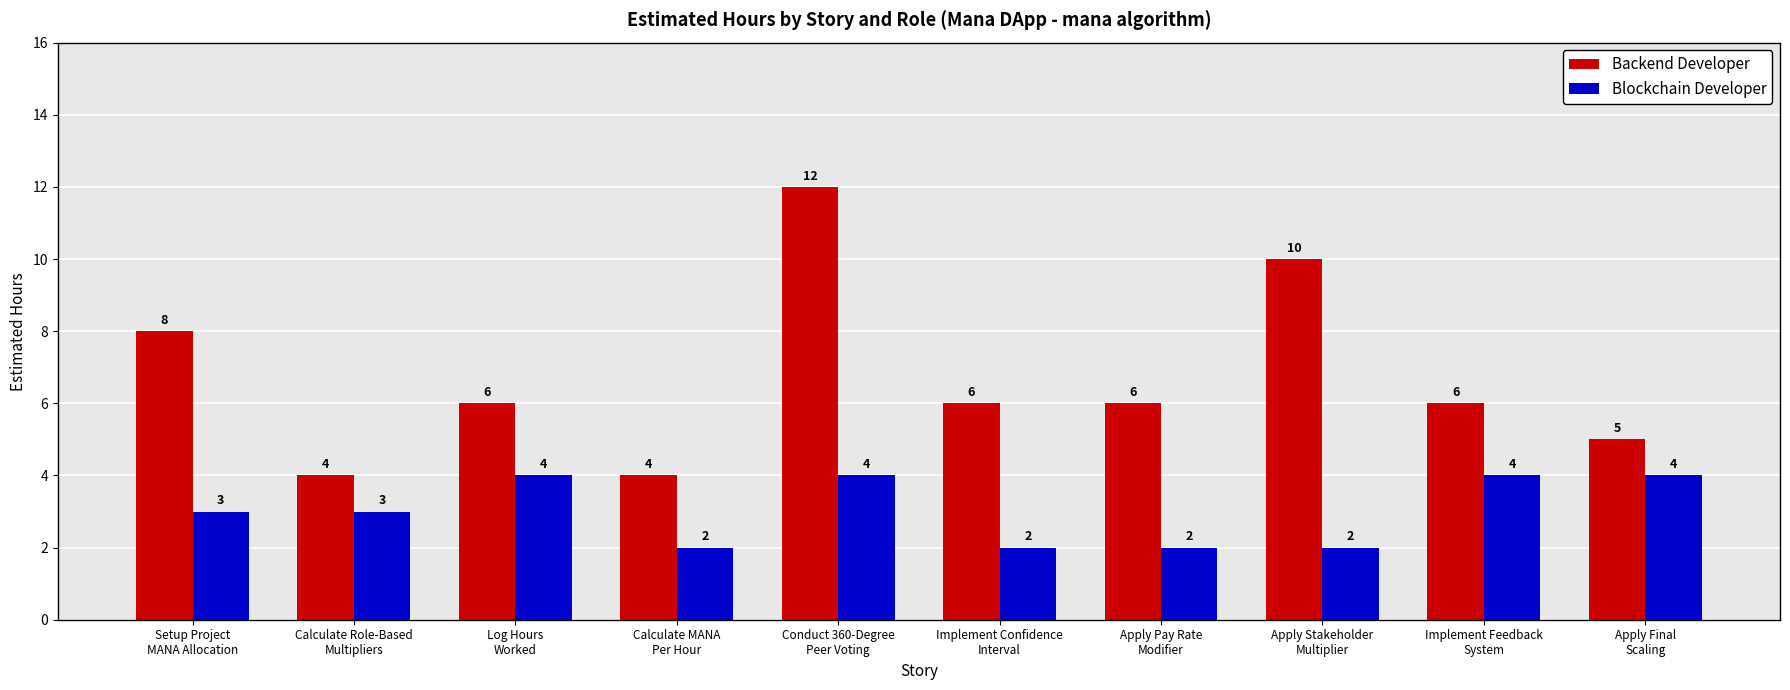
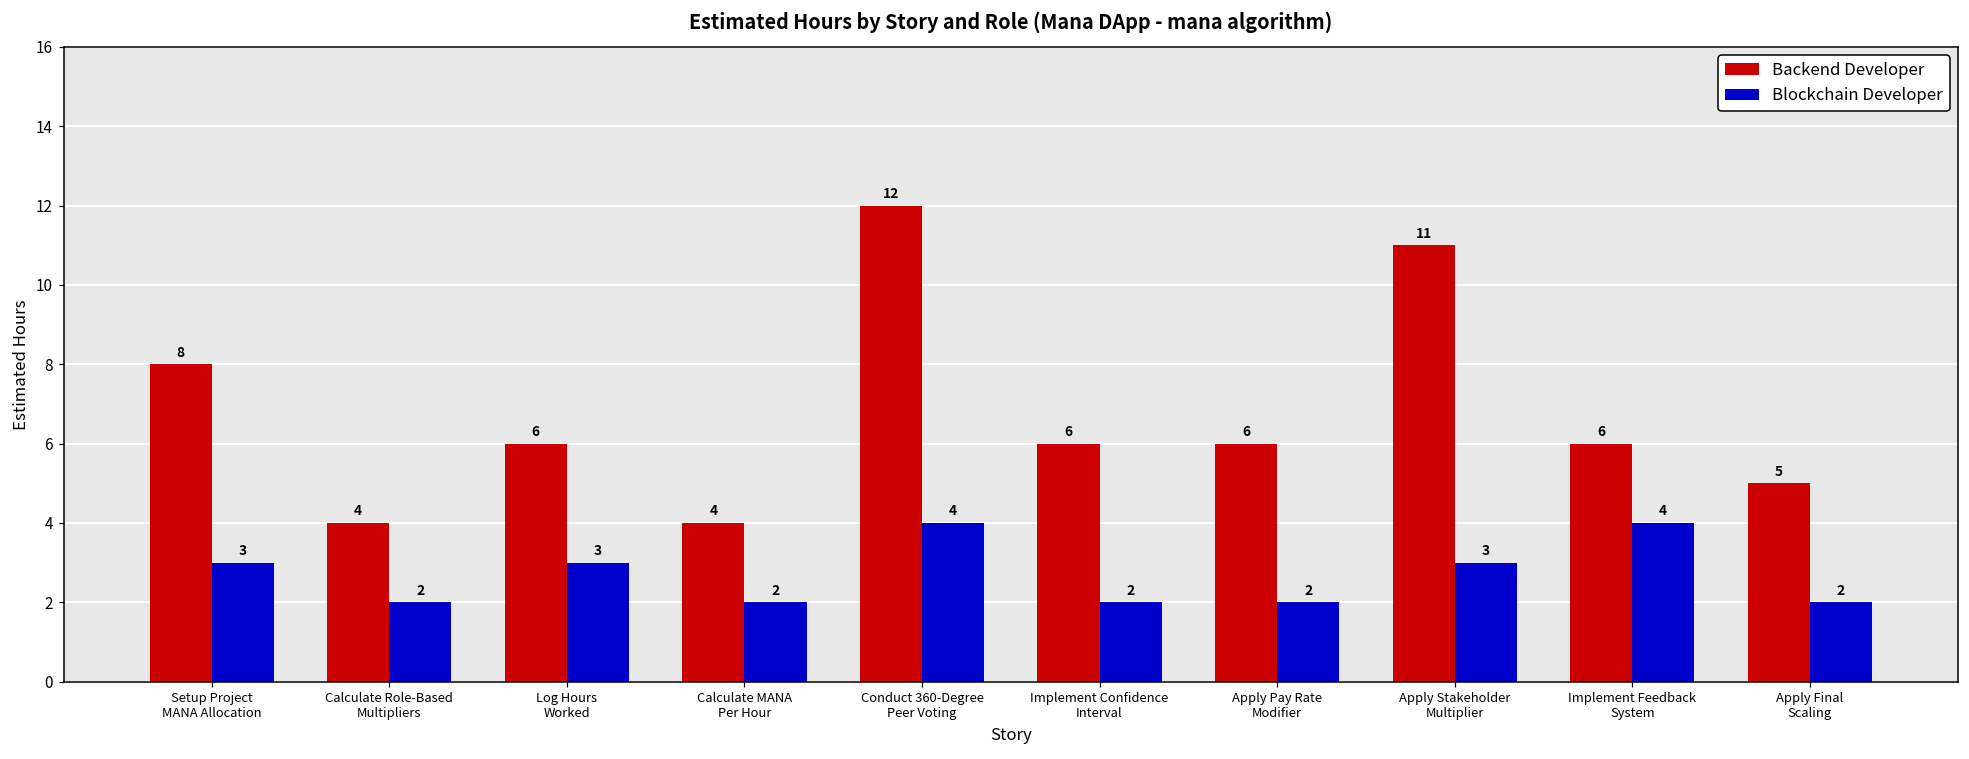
  {
    "Backend Developer": {
      "Setup Project MANA Allocation": 8,
      "Calculate Role-Based Multipliers": 4,
      "Log Hours Worked": 6,
      "Calculate MANA Per Hour": 4,
      "Conduct 360-Degree Peer Voting": 12,
      "Implement Confidence Interval": 6,
      "Apply Pay Rate Modifier": 6,
-     "Apply Stakeholder Multiplier": 10,
+     "Apply Stakeholder Multiplier": 11,
      "Implement Feedback System": 6,
      "Apply Final Scaling": 5
    },
    "Blockchain Developer": {
      "Setup Project MANA Allocation": 3,
-     "Calculate Role-Based Multipliers": 3,
-     "Log Hours Worked": 4,
+     "Calculate Role-Based Multipliers": 2,
+     "Log Hours Worked": 3,
      "Calculate MANA Per Hour": 2,
      "Conduct 360-Degree Peer Voting": 4,
      "Implement Confidence Interval": 2,
      "Apply Pay Rate Modifier": 2,
-     "Apply Stakeholder Multiplier": 2,
+     "Apply Stakeholder Multiplier": 3,
      "Implement Feedback System": 4,
-     "Apply Final Scaling": 4
+     "Apply Final Scaling": 2
    }
  }
